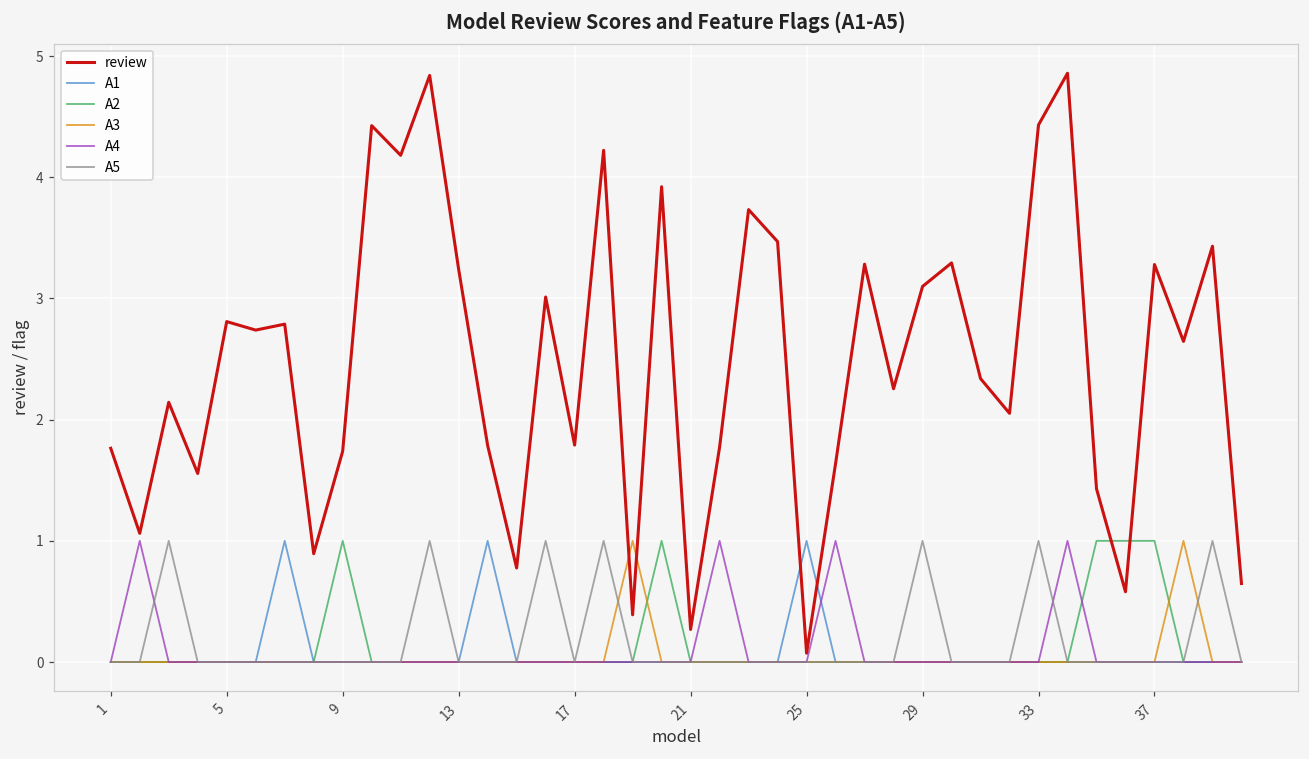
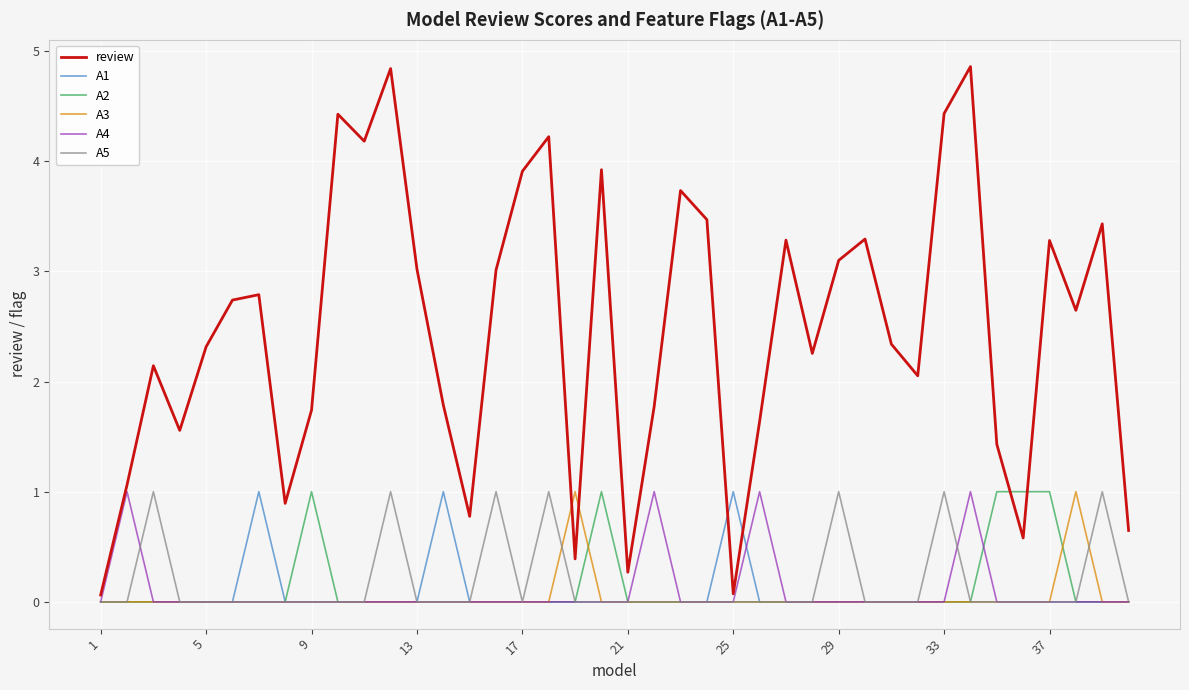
  {
    "review": {
-     "1": 1.76,
-     "5": 2.81,
+     "1": 0.06,
+     "5": 2.32,
      "9": 1.74,
-     "13": 3.24,
-     "17": 1.79,
+     "13": 3.02,
+     "17": 3.91,
      "21": 0.27,
      "25": 0.07,
      "29": 3.10,
      "33": 4.43,
      "37": 3.28
    },
    "A1": {
      "25": 1.00
    },
    "A2": {
      "9": 1.00,
      "37": 1.00
    },
    "A5": {
      "29": 1.00,
      "33": 1.00
    }
  }
